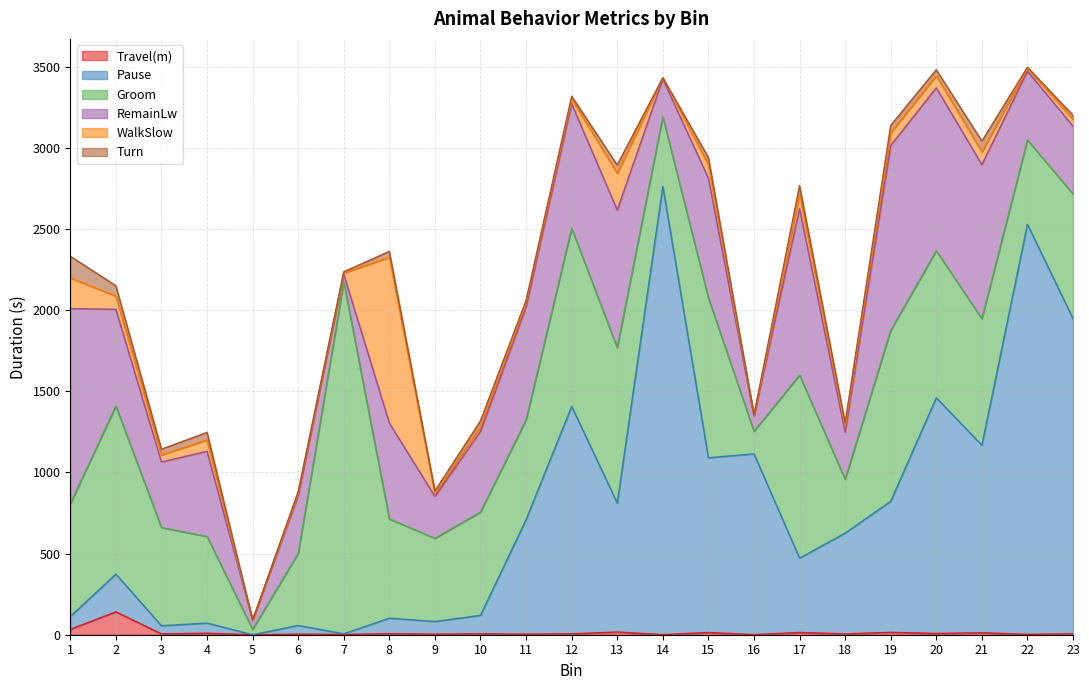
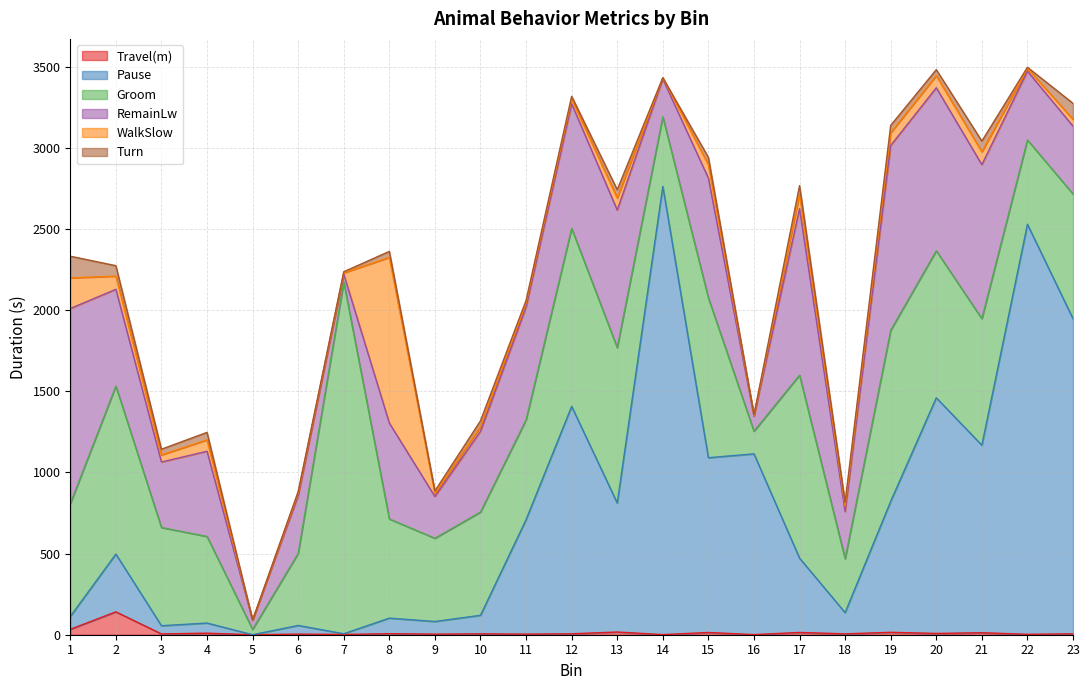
  {
    "Travel(m)": {
      "1": 30,
      "2": 140,
      "3": 10,
      "4": 10,
      "6": 0,
      "8": 10,
      "9": 0,
      "10": 10,
      "11": 0,
      "12": 10,
      "13": 20,
      "14": 0,
      "15": 10,
      "16": 0,
      "17": 10,
      "18": 10,
      "19": 10,
      "20": 10,
      "21": 10,
      "22": 0,
      "23": 10
    },
    "Pause": {
      "1": 80,
-     "2": 230,
+     "2": 360,
      "3": 50,
      "4": 60,
      "6": 50,
      "8": 100,
      "9": 80,
      "10": 110,
      "11": 710,
      "12": 1400,
      "13": 800,
      "14": 2760,
      "15": 1080,
      "16": 1110,
      "17": 460,
-     "18": 620,
+     "18": 130,
      "19": 810,
      "20": 1450,
      "21": 1160,
      "22": 2530,
      "23": 1940
    },
    "Groom": {
      "1": 690,
      "2": 1040,
      "3": 610,
      "4": 530,
      "5": 30,
      "6": 440,
      "7": 2170,
      "8": 610,
      "9": 510,
      "10": 640,
      "11": 610,
      "12": 1100,
      "13": 960,
      "14": 430,
      "15": 990,
      "16": 140,
      "17": 1130,
      "18": 330,
      "19": 1050,
      "20": 910,
      "21": 780,
      "22": 520,
      "23": 770
    },
    "RemainLw": {
      "1": 1200,
      "2": 600,
      "3": 400,
      "4": 530,
      "6": 360,
      "8": 590,
      "9": 260,
      "10": 500,
      "11": 700,
      "12": 770,
      "13": 850,
      "15": 740,
      "17": 1030,
      "18": 290,
      "19": 1140,
      "20": 1000,
      "21": 950,
      "22": 420,
      "23": 420
    },
    "WalkSlow": {
      "1": 190,
      "2": 80,
      "3": 40,
      "4": 70,
      "8": 1020,
      "10": 30,
      "12": 30,
-     "13": 230,
+     "13": 70,
      "15": 80,
      "17": 90,
      "18": 30,
      "19": 80,
      "20": 70,
      "21": 80,
      "23": 40
    },
    "Turn": {
      "1": 130,
      "2": 60,
      "3": 40,
      "4": 50,
      "8": 40,
      "10": 40,
      "12": 20,
      "13": 50,
      "15": 50,
      "17": 50,
      "18": 20,
      "19": 50,
      "20": 40,
      "21": 70,
-     "23": 30
+     "23": 100
    }
  }
